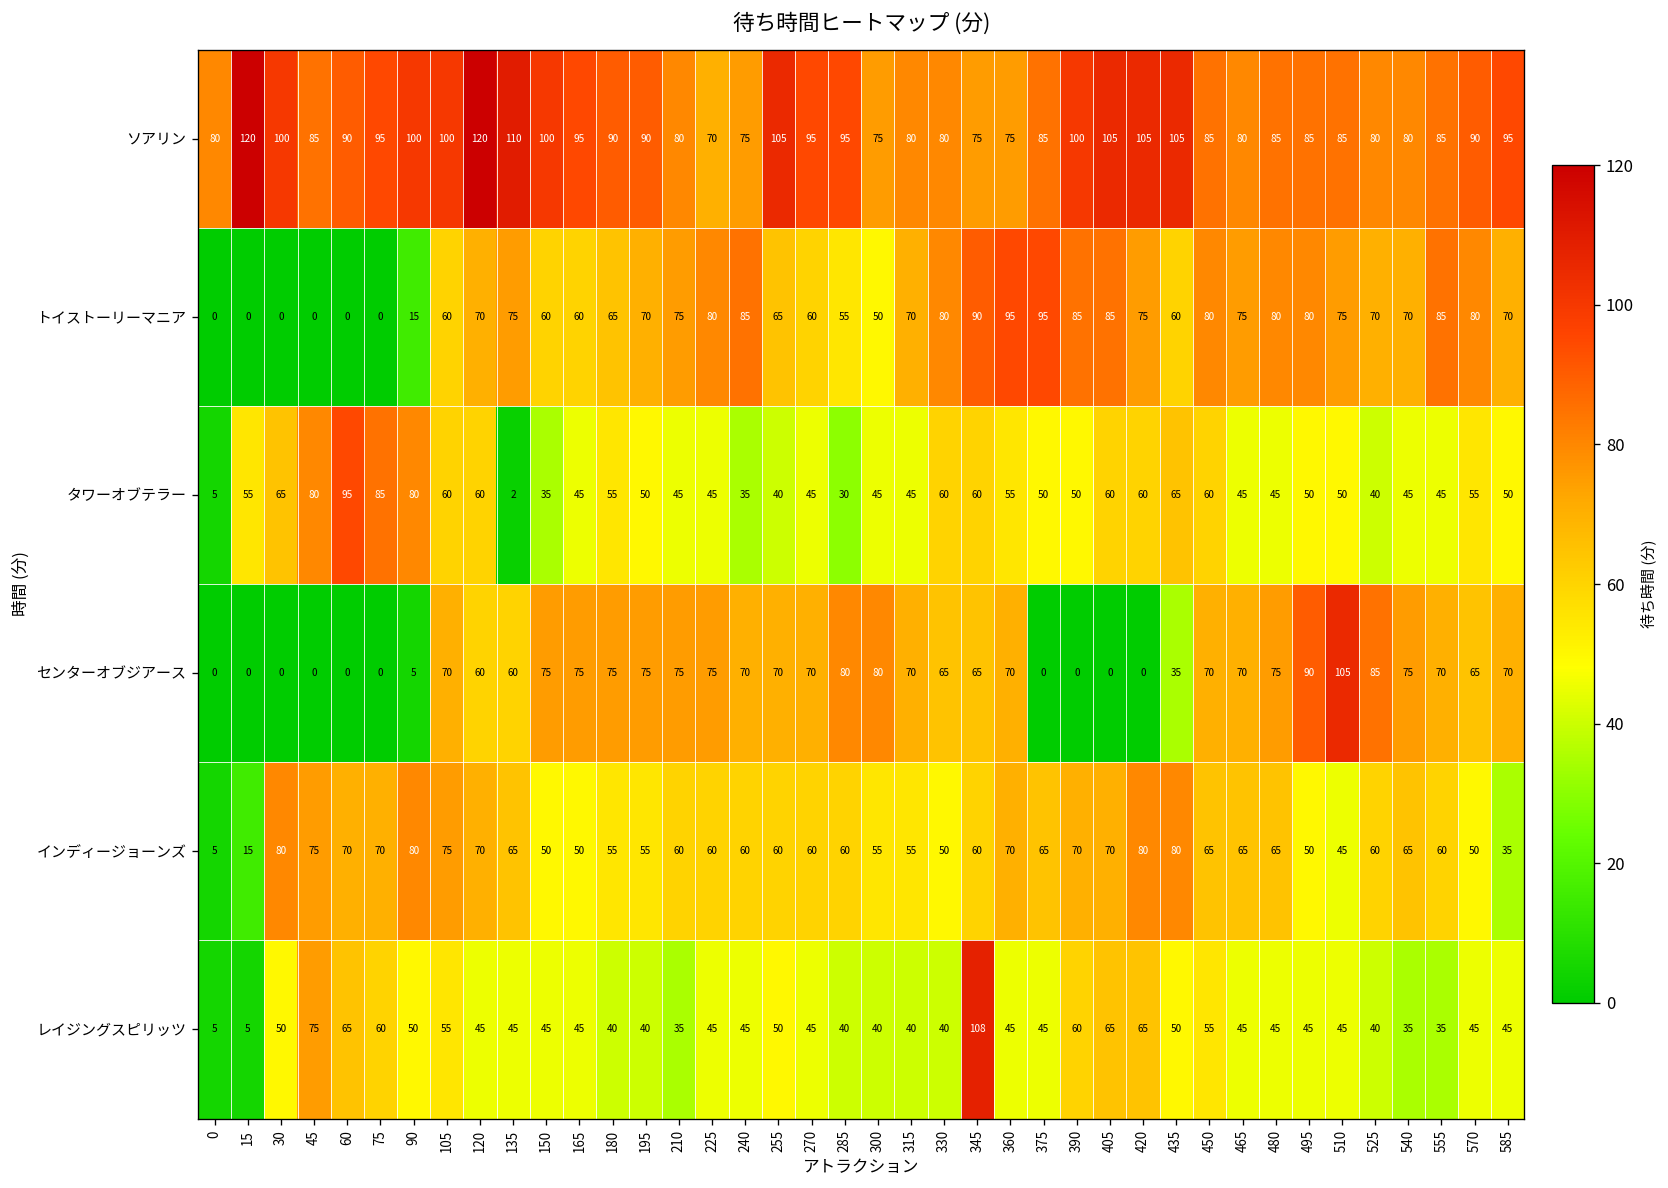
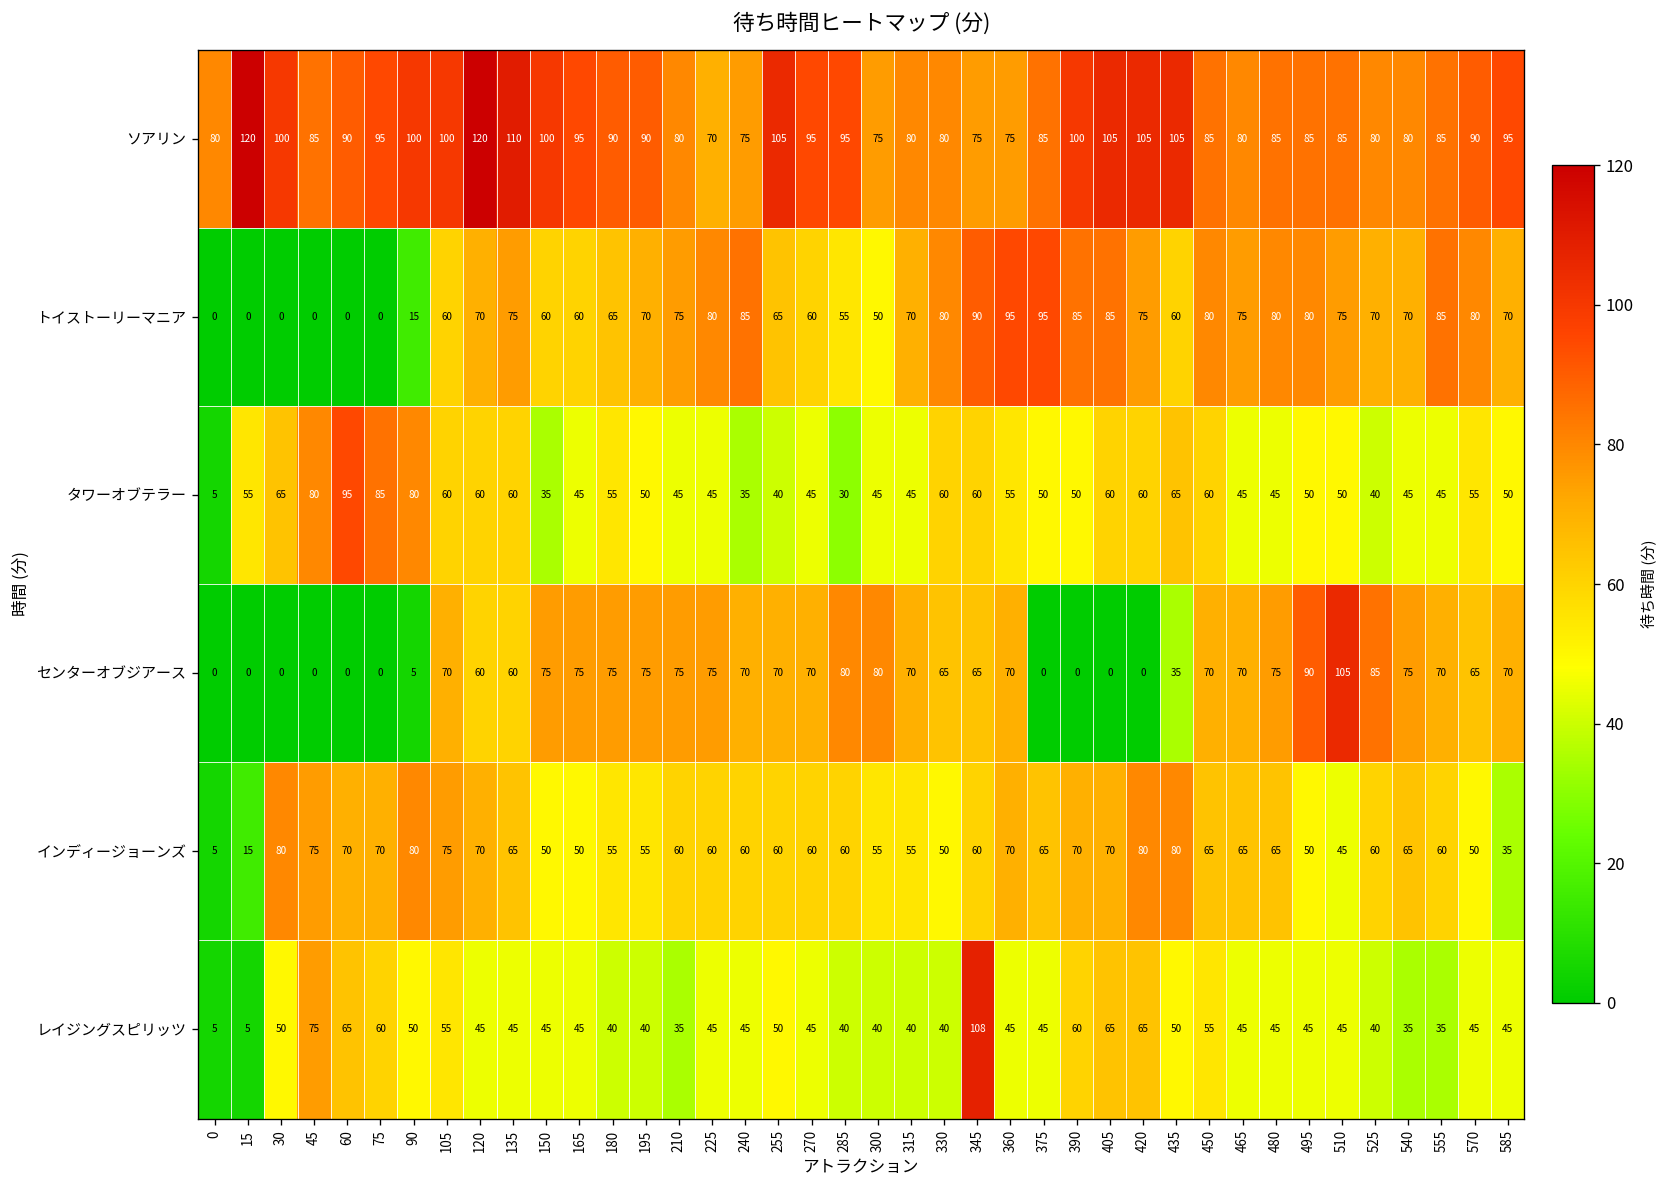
  {
    "タワーオブテラー": {
      "0": 5,
      "15": 55,
      "30": 65,
      "45": 80,
      "60": 95,
      "75": 85,
      "90": 80,
      "105": 60,
      "120": 60,
-     "135": 2,
+     "135": 60,
      "150": 35,
      "165": 45,
      "180": 55,
      "195": 50,
      "210": 45,
      "225": 45,
      "240": 35,
      "255": 40,
      "270": 45,
      "285": 30,
      "300": 45,
      "315": 45,
      "330": 60,
      "345": 60,
      "360": 55,
      "375": 50,
      "390": 50,
      "405": 60,
      "420": 60,
      "435": 65,
      "450": 60,
      "465": 45,
      "480": 45,
      "495": 50,
      "510": 50,
      "525": 40,
      "540": 45,
      "555": 45,
      "570": 55,
      "585": 50
    }
  }
